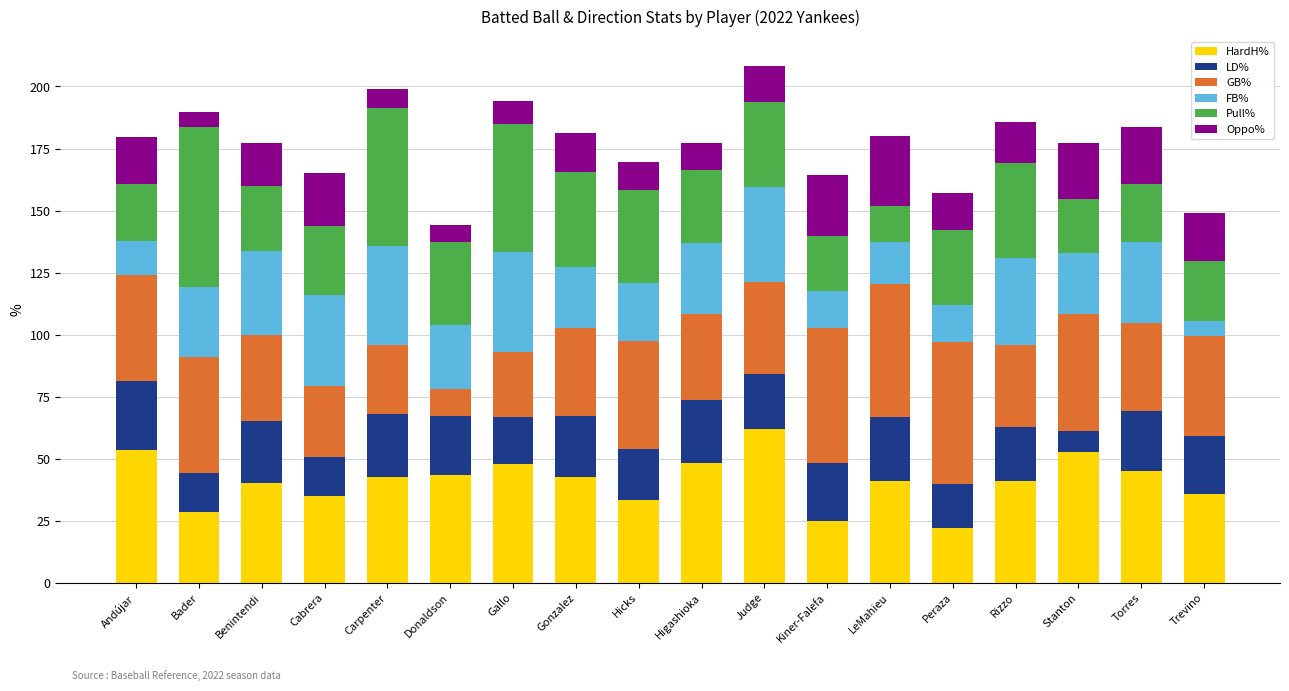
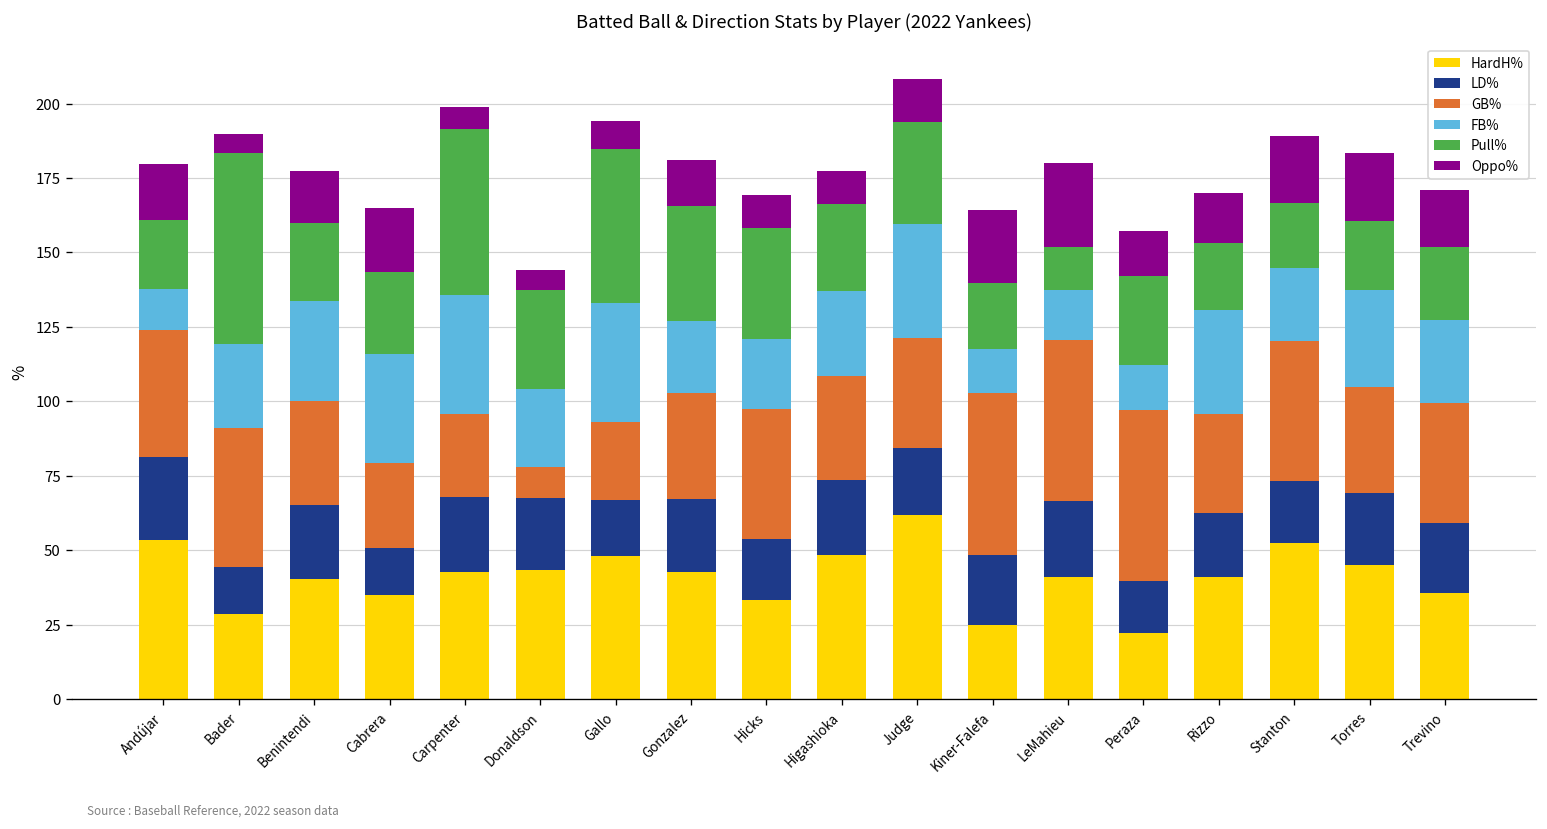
  {
    "HardH%": {
      "Andújar": 53,
      "Bader": 29,
      "Benintendi": 40,
      "Cabrera": 35,
      "Carpenter": 43,
      "Donaldson": 43,
      "Gallo": 48,
      "Gonzalez": 43,
      "Hicks": 33,
      "Higashioka": 48,
      "Judge": 62,
      "Kiner-Falefa": 25,
      "LeMahieu": 41,
      "Peraza": 22,
      "Rizzo": 41,
      "Stanton": 53,
      "Torres": 45,
      "Trevino": 36
    },
    "LD%": {
      "Andújar": 28,
      "Bader": 16,
      "Benintendi": 25,
      "Cabrera": 16,
      "Carpenter": 25,
      "Donaldson": 24,
      "Gallo": 19,
      "Gonzalez": 24,
      "Hicks": 21,
      "Higashioka": 25,
      "Judge": 22,
      "Kiner-Falefa": 23,
      "LeMahieu": 26,
      "Peraza": 18,
      "Rizzo": 22,
-     "Stanton": 9,
+     "Stanton": 21,
      "Torres": 24,
      "Trevino": 23
    },
    "GB%": {
      "Andújar": 43,
      "Bader": 47,
      "Benintendi": 35,
      "Cabrera": 29,
      "Carpenter": 28,
      "Donaldson": 11,
      "Gallo": 26,
      "Gonzalez": 36,
      "Hicks": 44,
      "Higashioka": 35,
      "Judge": 37,
      "Kiner-Falefa": 54,
      "LeMahieu": 54,
      "Peraza": 58,
      "Rizzo": 33,
      "Stanton": 47,
      "Torres": 35,
      "Trevino": 41
    },
    "FB%": {
      "Andújar": 14,
      "Bader": 28,
      "Benintendi": 34,
      "Cabrera": 37,
      "Carpenter": 40,
      "Donaldson": 26,
      "Gallo": 40,
      "Gonzalez": 24,
      "Hicks": 24,
      "Higashioka": 28,
      "Judge": 38,
      "Kiner-Falefa": 15,
      "LeMahieu": 17,
      "Peraza": 15,
      "Rizzo": 35,
      "Stanton": 25,
      "Torres": 33,
-     "Trevino": 6
+     "Trevino": 28
    },
    "Pull%": {
      "Andújar": 23,
      "Bader": 64,
      "Benintendi": 26,
      "Cabrera": 28,
      "Carpenter": 56,
      "Donaldson": 33,
      "Gallo": 52,
      "Gonzalez": 39,
      "Hicks": 37,
      "Higashioka": 30,
      "Judge": 34,
      "Kiner-Falefa": 22,
      "LeMahieu": 15,
      "Peraza": 30,
-     "Rizzo": 38,
+     "Rizzo": 23,
      "Stanton": 22,
      "Torres": 23,
      "Trevino": 25
    },
    "Oppo%": {
      "Andújar": 19,
      "Bader": 6,
      "Benintendi": 17,
      "Cabrera": 21,
      "Carpenter": 8,
      "Donaldson": 7,
      "Gallo": 10,
      "Gonzalez": 16,
      "Hicks": 11,
      "Higashioka": 11,
      "Judge": 14,
      "Kiner-Falefa": 25,
      "LeMahieu": 28,
      "Peraza": 15,
      "Rizzo": 17,
      "Stanton": 23,
      "Torres": 23,
      "Trevino": 19
    }
  }
